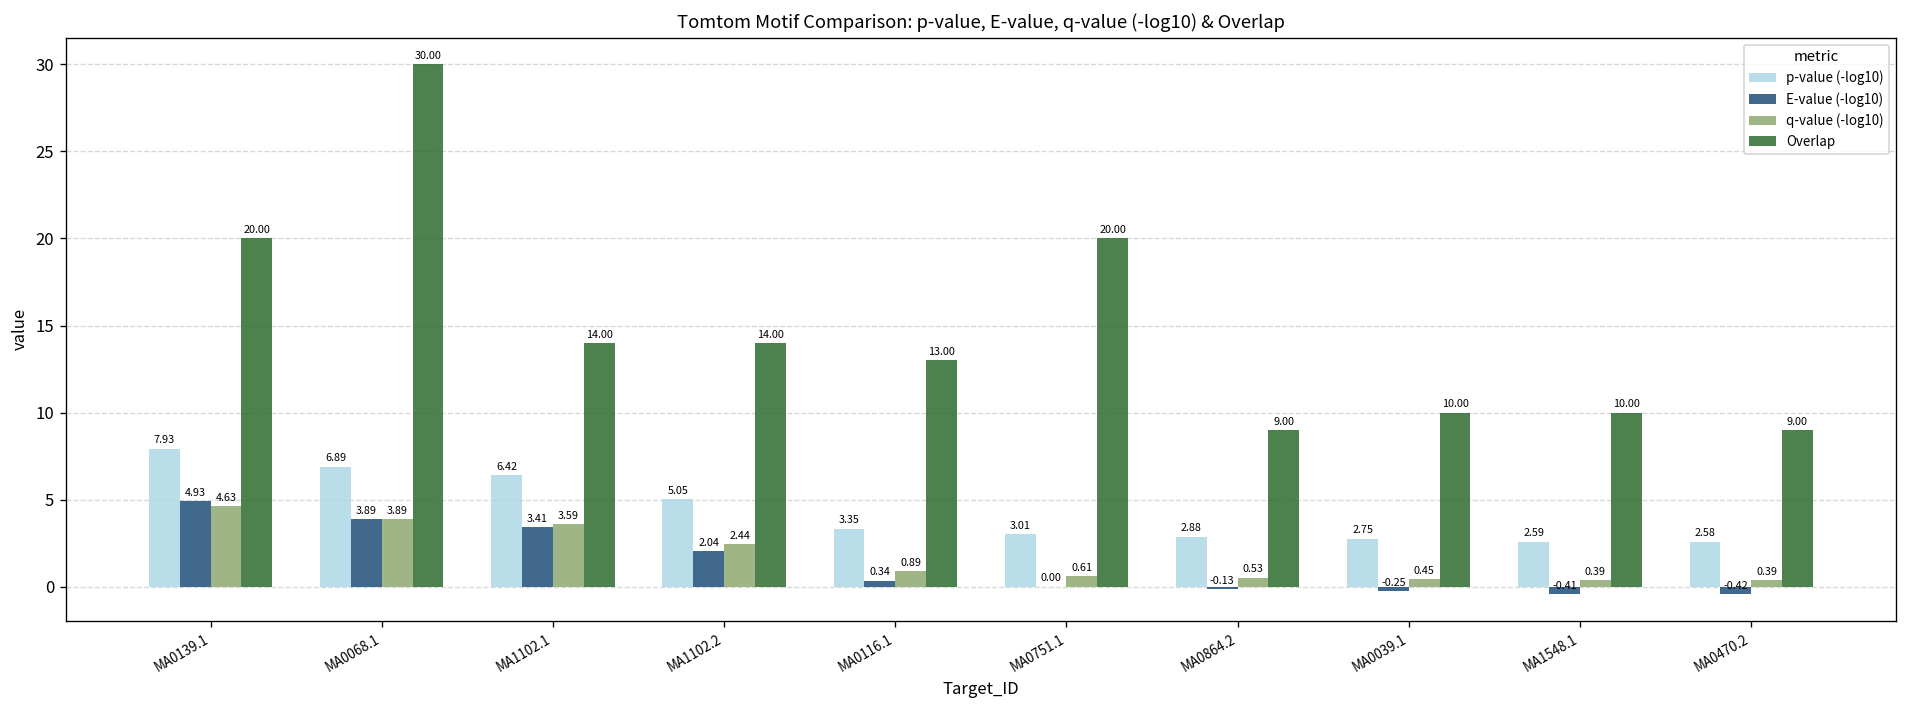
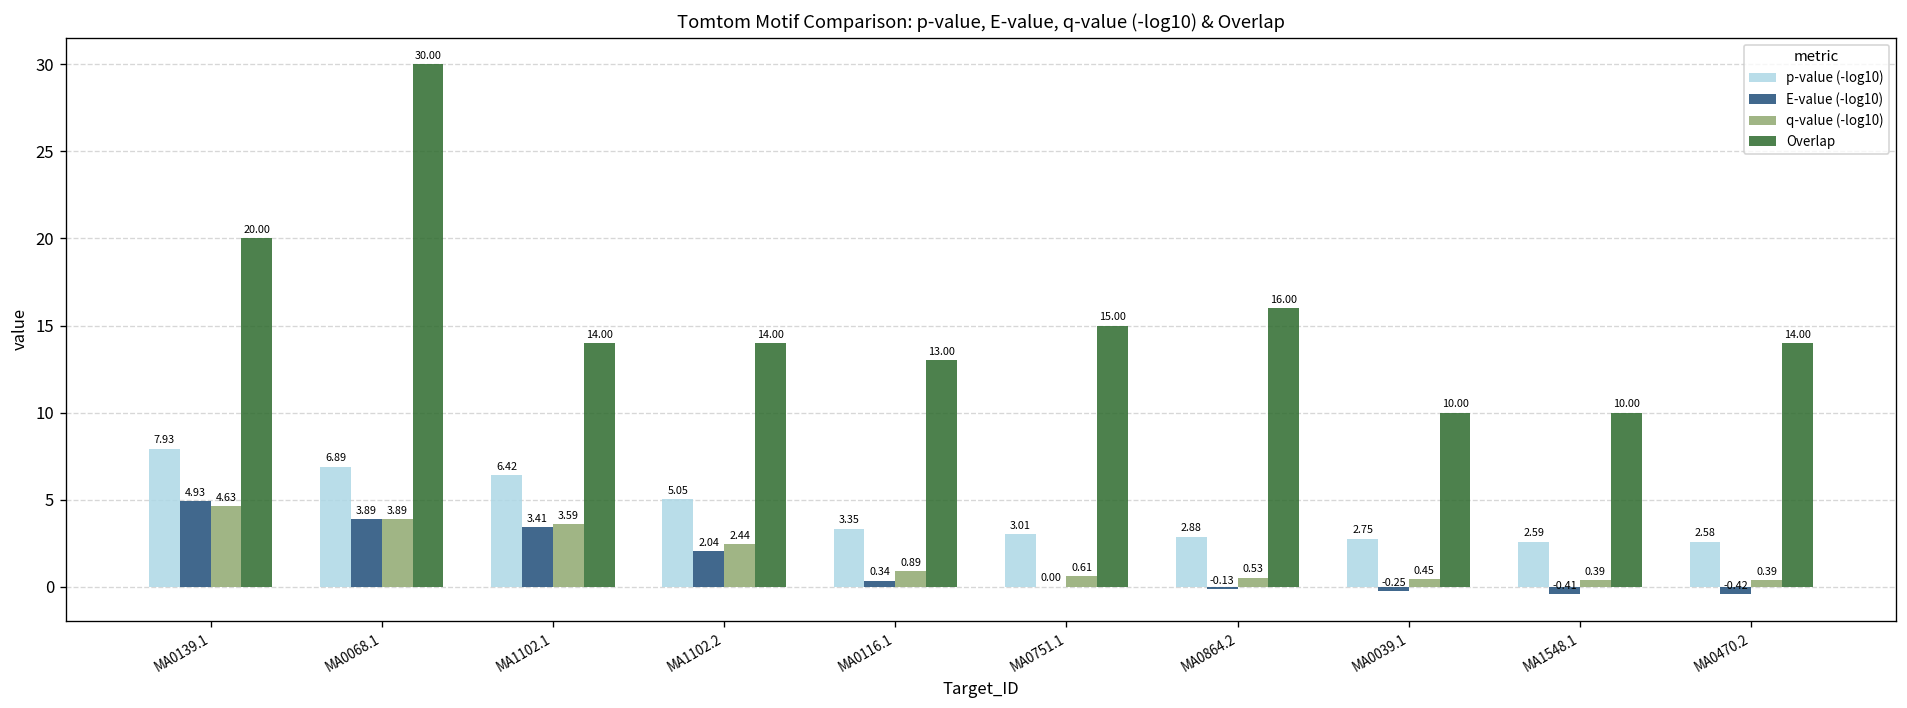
  {
    "p-value (-log10)": {
      "MA0139.1": 7.93,
      "MA0068.1": 6.89,
      "MA1102.1": 6.42,
      "MA1102.2": 5.05,
      "MA0116.1": 3.35,
      "MA0751.1": 3.01,
      "MA0864.2": 2.88,
      "MA0039.1": 2.75,
      "MA1548.1": 2.59,
      "MA0470.2": 2.58
    },
    "E-value (-log10)": {
      "MA0139.1": 4.93,
      "MA0068.1": 3.89,
      "MA1102.1": 3.41,
      "MA1102.2": 2.04,
      "MA0116.1": 0.34,
      "MA0751.1": 0.00,
      "MA0864.2": -0.13,
      "MA0039.1": -0.25,
      "MA1548.1": -0.41,
      "MA0470.2": -0.42
    },
    "q-value (-log10)": {
      "MA0139.1": 4.63,
      "MA0068.1": 3.89,
      "MA1102.1": 3.59,
      "MA1102.2": 2.44,
      "MA0116.1": 0.89,
      "MA0751.1": 0.61,
      "MA0864.2": 0.53,
      "MA0039.1": 0.45,
      "MA1548.1": 0.39,
      "MA0470.2": 0.39
    },
    "Overlap": {
      "MA0139.1": 20.00,
      "MA0068.1": 30.00,
      "MA1102.1": 14.00,
      "MA1102.2": 14.00,
      "MA0116.1": 13.00,
-     "MA0751.1": 20.00,
-     "MA0864.2": 9.00,
+     "MA0751.1": 15.00,
+     "MA0864.2": 16.00,
      "MA0039.1": 10.00,
      "MA1548.1": 10.00,
-     "MA0470.2": 9.00
+     "MA0470.2": 14.00
    }
  }
